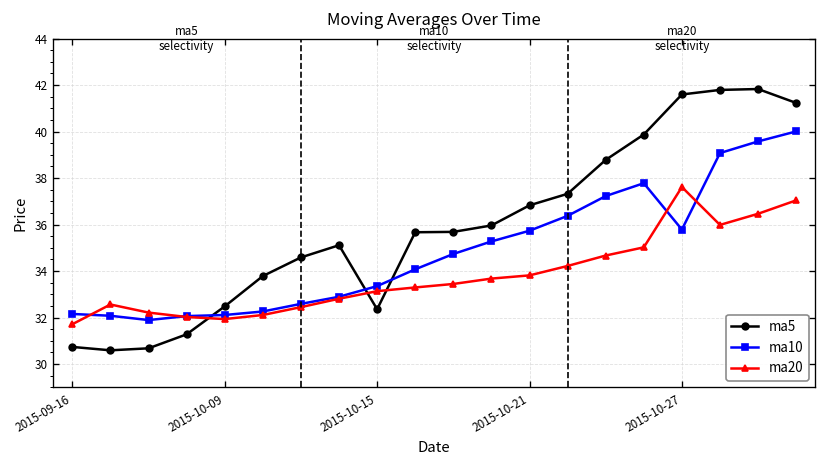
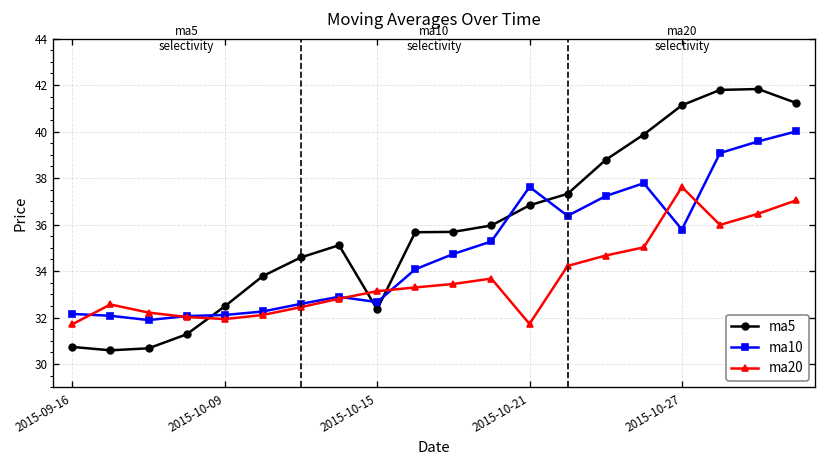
  {
    "ma5": {
      "2015-09-16": 30.7,
      "2015-10-09": 32.5,
      "2015-10-15": 32.4,
      "2015-10-21": 36.8,
-     "2015-10-27": 41.6
+     "2015-10-27": 41.1
    },
    "ma10": {
      "2015-09-16": 32.2,
      "2015-10-09": 32.1,
-     "2015-10-15": 33.4,
-     "2015-10-21": 35.7,
+     "2015-10-15": 32.7,
+     "2015-10-21": 37.6,
      "2015-10-27": 35.8
    },
    "ma20": {
      "2015-09-16": 31.7,
      "2015-10-09": 31.9,
      "2015-10-15": 33.1,
-     "2015-10-21": 33.8,
+     "2015-10-21": 31.7,
      "2015-10-27": 37.6
    }
  }
